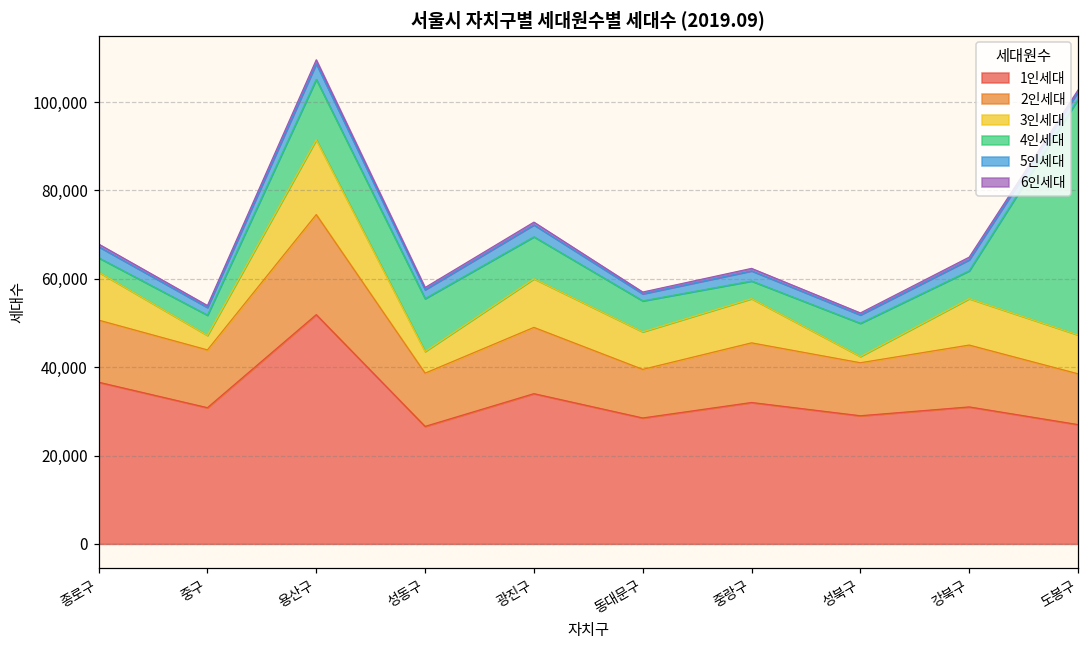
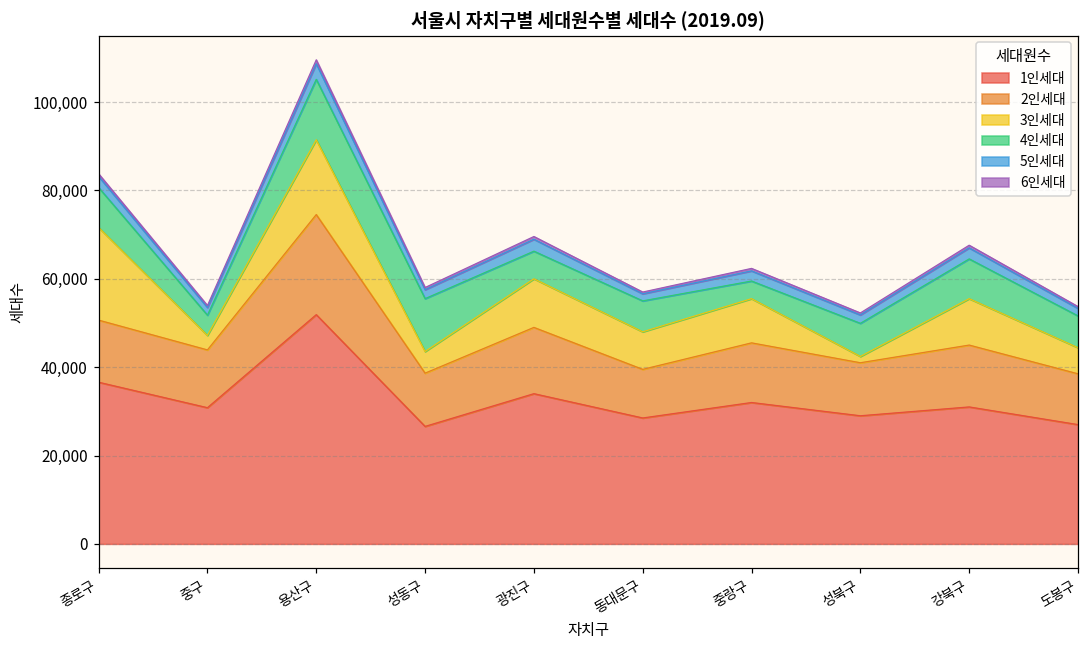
  {
    "3인세대": {
-     "종로구": "11,000",
+     "종로구": "21,000",
      "중구": "3,000",
      "용산구": "17,000",
      "성동구": "5,000",
      "광진구": "11,000",
      "동대문구": "9,000",
      "중랑구": "10,000",
      "성북구": "1,000",
      "강북구": "11,000",
-     "도봉구": "9,000"
+     "도봉구": "6,000"
    },
    "4인세대": {
-     "종로구": "3,000",
+     "종로구": "9,000",
      "중구": "5,000",
      "용산구": "14,000",
      "성동구": "12,000",
-     "광진구": "10,000",
+     "광진구": "6,000",
      "동대문구": "7,000",
      "중랑구": "4,000",
      "성북구": "8,000",
-     "강북구": "6,000",
-     "도봉구": "53,000"
+     "강북구": "9,000",
+     "도봉구": "7,000"
    },
    "5인세대": {
      "용산구": "4,000"
    },
    "6인세대": {
      "용산구": "1,000"
    }
  }
